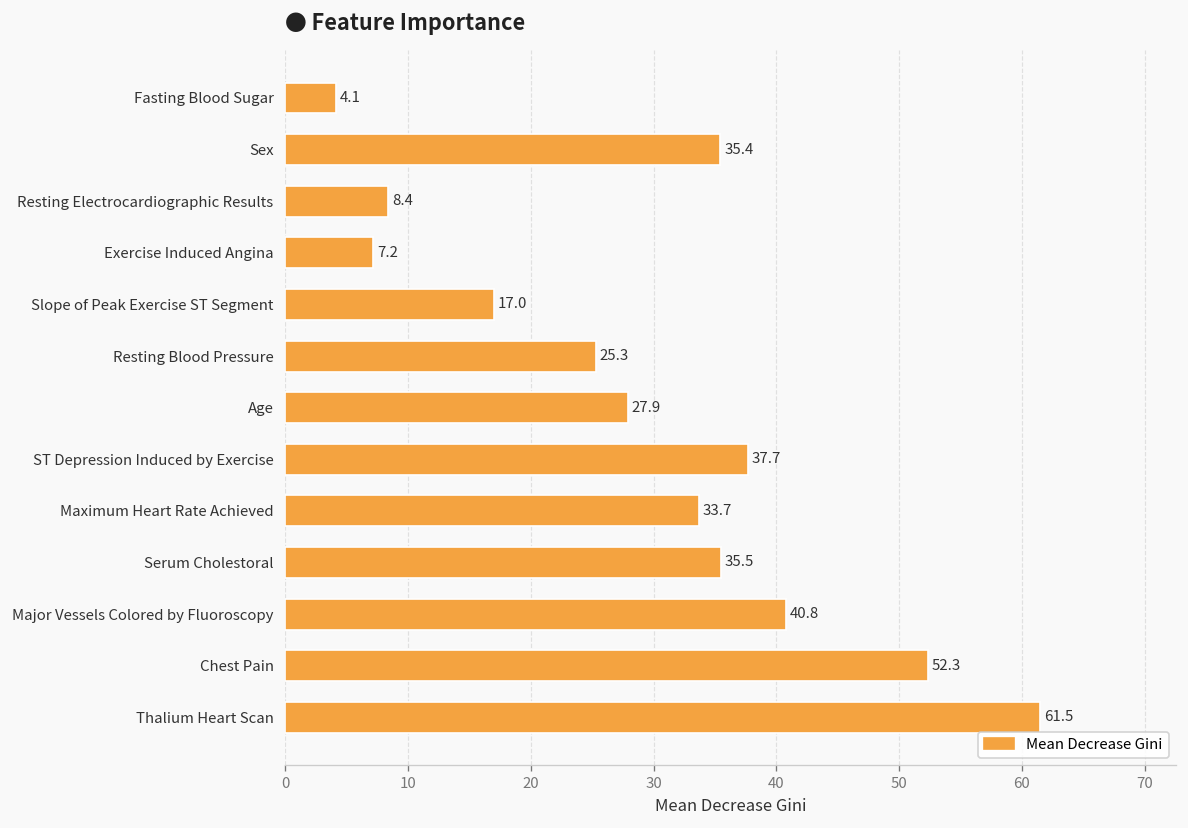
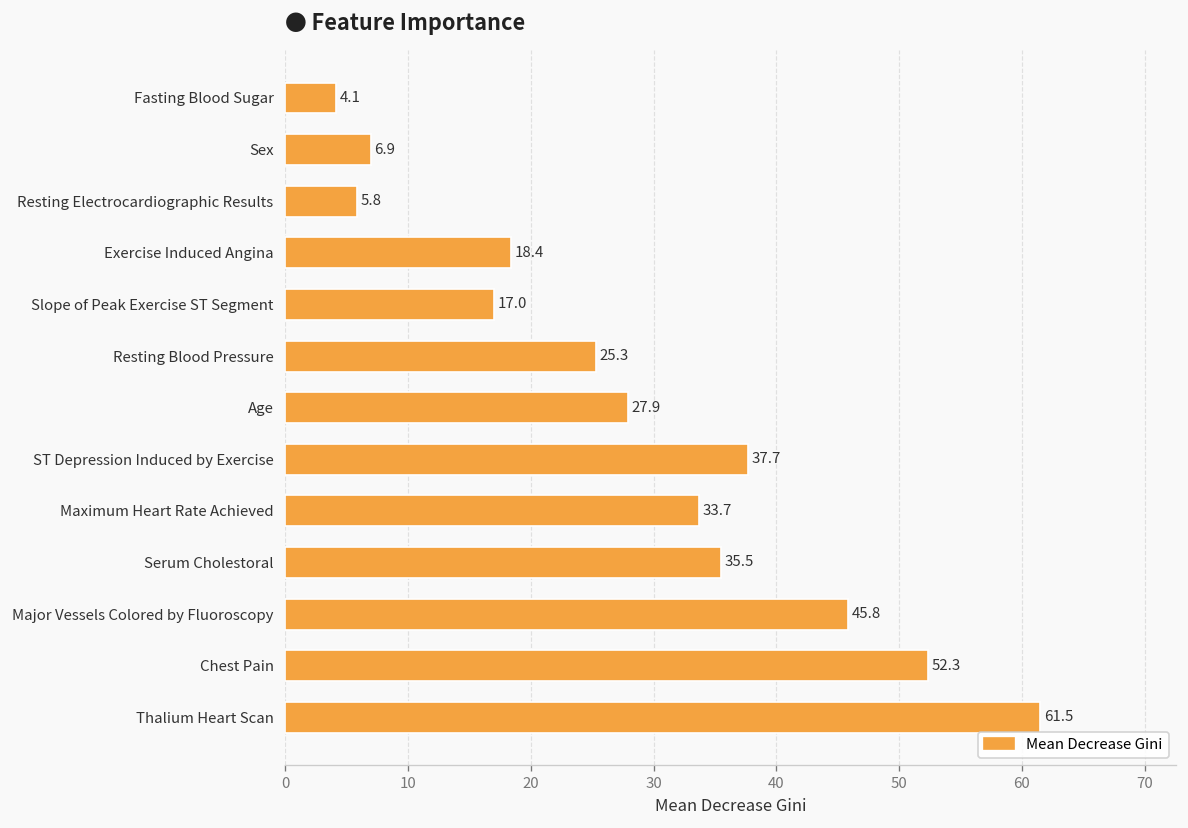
  {
    "Fasting Blood Sugar": 4.1,
-   "Sex": 35.4,
-   "Resting Electrocardiographic Results": 8.4,
-   "Exercise Induced Angina": 7.2,
+   "Sex": 6.9,
+   "Resting Electrocardiographic Results": 5.8,
+   "Exercise Induced Angina": 18.4,
    "Slope of Peak Exercise ST Segment": 17.0,
    "Resting Blood Pressure": 25.3,
    "Age": 27.9,
    "ST Depression Induced by Exercise": 37.7,
    "Maximum Heart Rate Achieved": 33.7,
    "Serum Cholestoral": 35.5,
-   "Major Vessels Colored by Fluoroscopy": 40.8,
+   "Major Vessels Colored by Fluoroscopy": 45.8,
    "Chest Pain": 52.3,
    "Thalium Heart Scan": 61.5
  }
